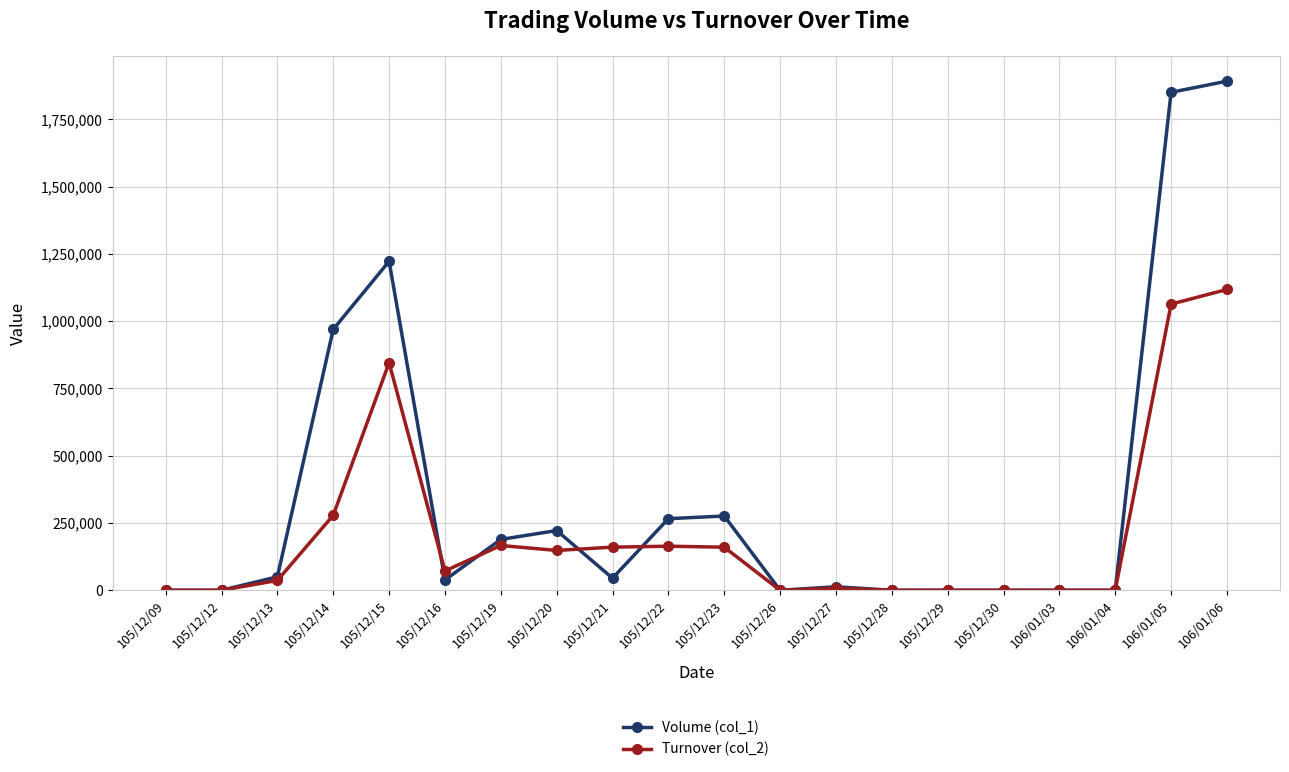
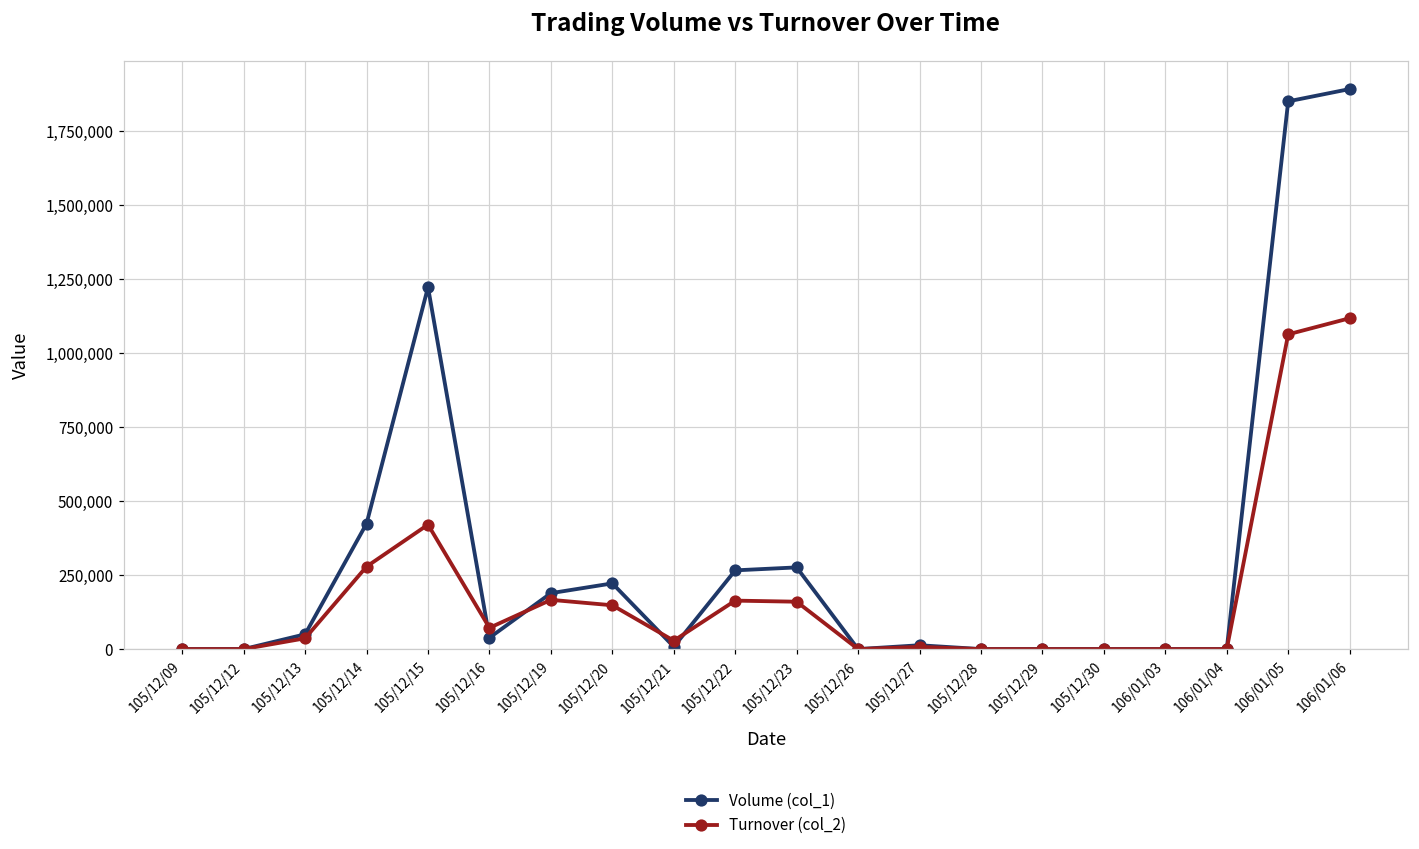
  {
    "Volume (col_1)": {
      "105/12/13": "50,000",
-     "105/12/14": "970,000",
+     "105/12/14": "420,000",
      "105/12/15": "1,220,000",
      "105/12/16": "40,000",
      "105/12/19": "190,000",
      "105/12/20": "220,000",
-     "105/12/21": "50,000",
+     "105/12/21": "10,000",
      "105/12/22": "270,000",
      "105/12/23": "280,000",
      "106/01/05": "1,850,000",
      "106/01/06": "1,890,000"
    },
    "Turnover (col_2)": {
      "105/12/13": "40,000",
      "105/12/14": "280,000",
-     "105/12/15": "850,000",
+     "105/12/15": "420,000",
      "105/12/16": "70,000",
      "105/12/19": "170,000",
      "105/12/20": "150,000",
-     "105/12/21": "160,000",
+     "105/12/21": "30,000",
      "105/12/22": "160,000",
      "105/12/23": "160,000",
      "106/01/05": "1,060,000",
      "106/01/06": "1,120,000"
    }
  }
